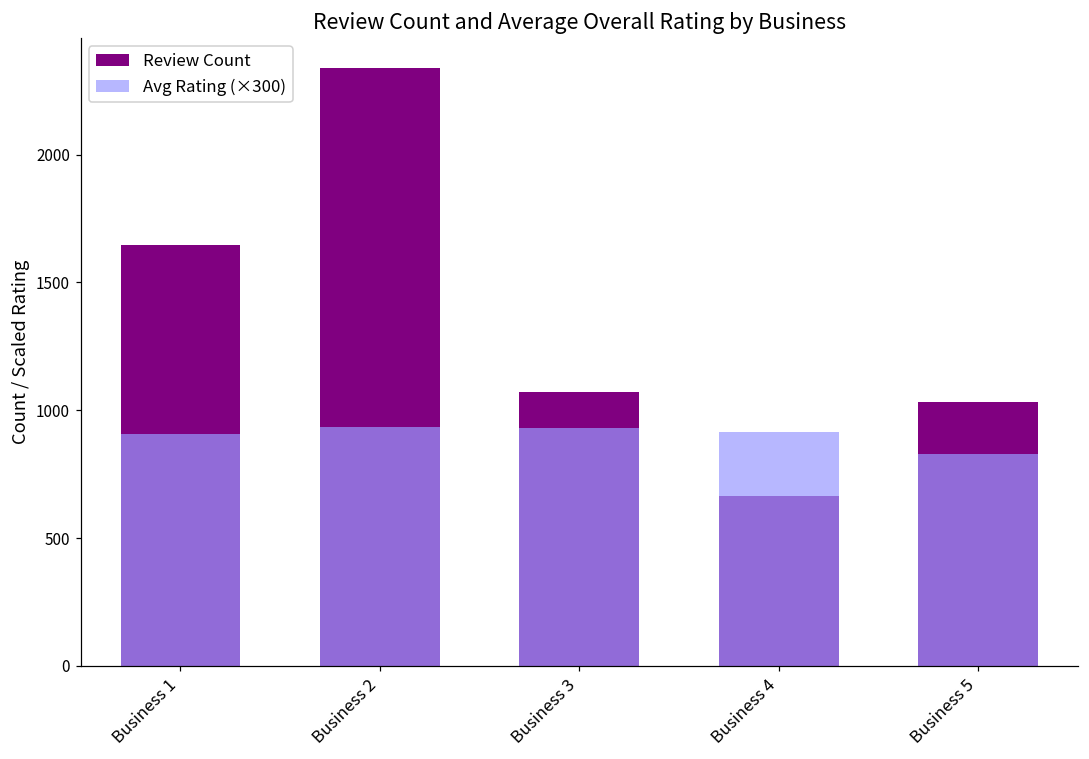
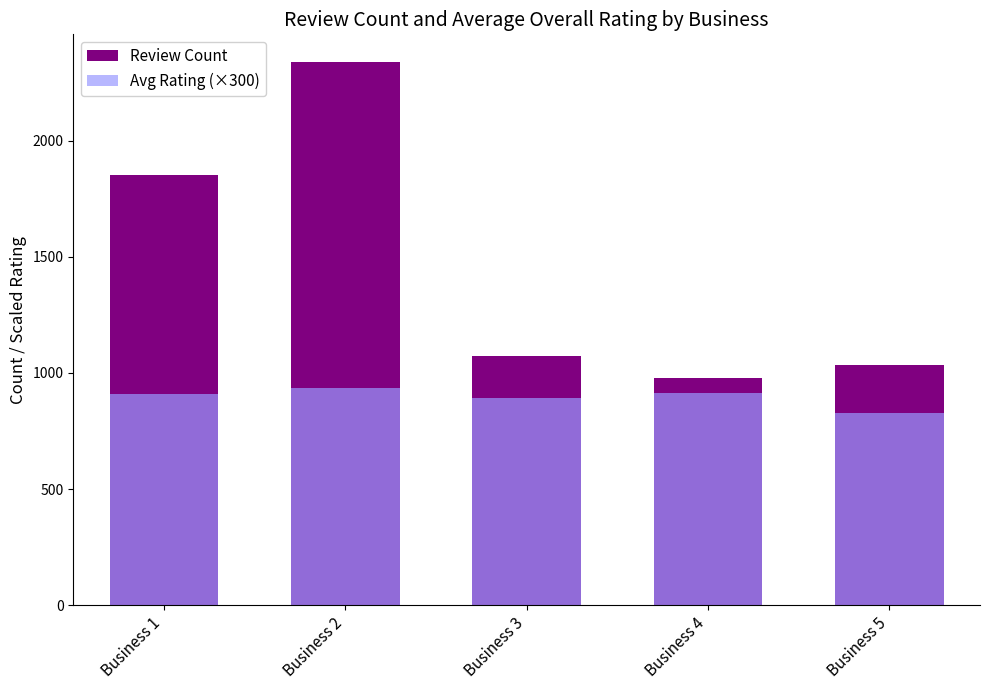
  {
    "Review Count": {
-     "Business 1": 1650,
+     "Business 1": 1850,
      "Business 2": 2340,
      "Business 3": 1070,
-     "Business 4": 670,
+     "Business 4": 980,
      "Business 5": 1030
    },
    "Avg Rating (×300)": {
-     "Business 3": 930
+     "Business 3": 890
    }
  }
